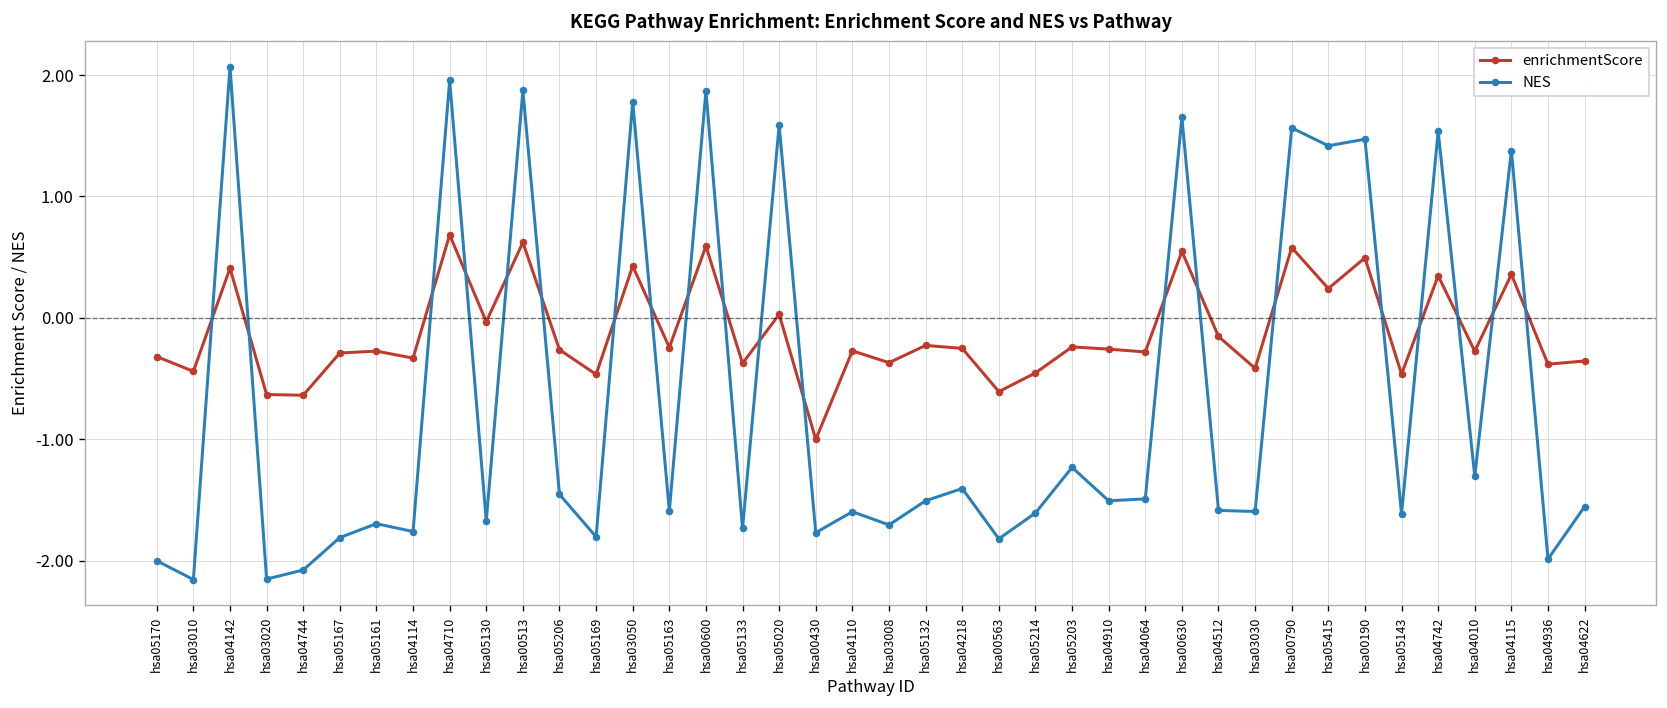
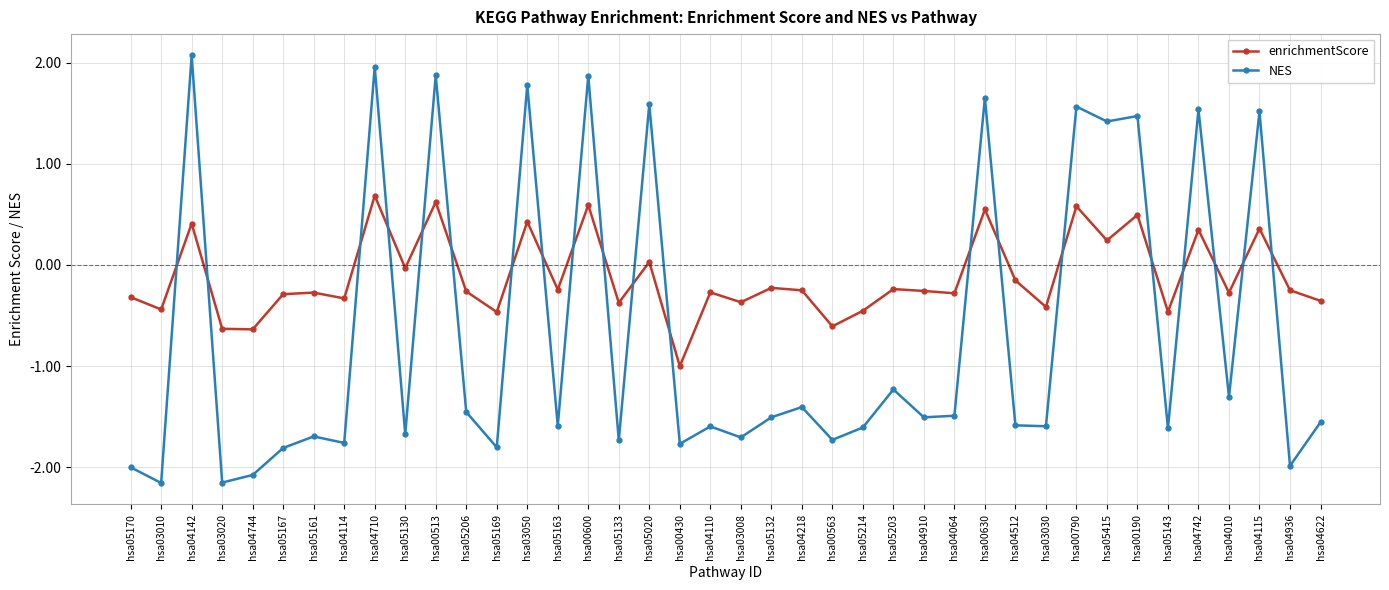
  {
    "enrichmentScore": {
      "hsa05170": -0.32,
      "hsa03010": -0.44,
      "hsa04142": 0.41,
      "hsa03020": -0.63,
      "hsa04744": -0.64,
      "hsa05167": -0.29,
      "hsa05161": -0.27,
      "hsa04114": -0.33,
      "hsa04710": 0.68,
      "hsa05130": -0.03,
      "hsa00513": 0.62,
      "hsa05206": -0.26,
      "hsa05169": -0.47,
      "hsa03050": 0.43,
      "hsa05163": -0.24,
      "hsa00600": 0.59,
      "hsa05133": -0.37,
      "hsa05020": 0.03,
      "hsa00430": -1.00,
      "hsa04110": -0.27,
      "hsa03008": -0.37,
      "hsa05132": -0.23,
      "hsa04218": -0.25,
      "hsa00563": -0.61,
      "hsa05214": -0.45,
      "hsa05203": -0.24,
      "hsa04910": -0.26,
      "hsa04064": -0.28,
      "hsa00630": 0.55,
      "hsa04512": -0.15,
      "hsa03030": -0.42,
      "hsa00790": 0.58,
      "hsa05415": 0.24,
      "hsa00190": 0.49,
      "hsa05143": -0.46,
      "hsa04742": 0.35,
      "hsa04010": -0.27,
      "hsa04115": 0.36,
-     "hsa04936": -0.38,
+     "hsa04936": -0.25,
      "hsa04622": -0.36
    },
    "NES": {
      "hsa05170": -2.00,
      "hsa03010": -2.16,
      "hsa04142": 2.07,
      "hsa03020": -2.15,
      "hsa04744": -2.08,
      "hsa05167": -1.81,
      "hsa05161": -1.70,
      "hsa04114": -1.76,
      "hsa04710": 1.96,
      "hsa05130": -1.67,
      "hsa00513": 1.87,
      "hsa05206": -1.45,
      "hsa05169": -1.80,
      "hsa03050": 1.78,
      "hsa05163": -1.59,
      "hsa00600": 1.87,
      "hsa05133": -1.73,
      "hsa05020": 1.59,
      "hsa00430": -1.77,
      "hsa04110": -1.60,
      "hsa03008": -1.71,
      "hsa05132": -1.51,
      "hsa04218": -1.41,
-     "hsa00563": -1.82,
+     "hsa00563": -1.73,
      "hsa05214": -1.61,
      "hsa05203": -1.23,
      "hsa04910": -1.51,
      "hsa04064": -1.49,
      "hsa00630": 1.65,
      "hsa04512": -1.59,
      "hsa03030": -1.60,
      "hsa00790": 1.57,
      "hsa05415": 1.42,
      "hsa00190": 1.47,
      "hsa05143": -1.61,
      "hsa04742": 1.54,
      "hsa04010": -1.31,
-     "hsa04115": 1.38,
+     "hsa04115": 1.52,
      "hsa04936": -1.99,
      "hsa04622": -1.56
    }
  }
